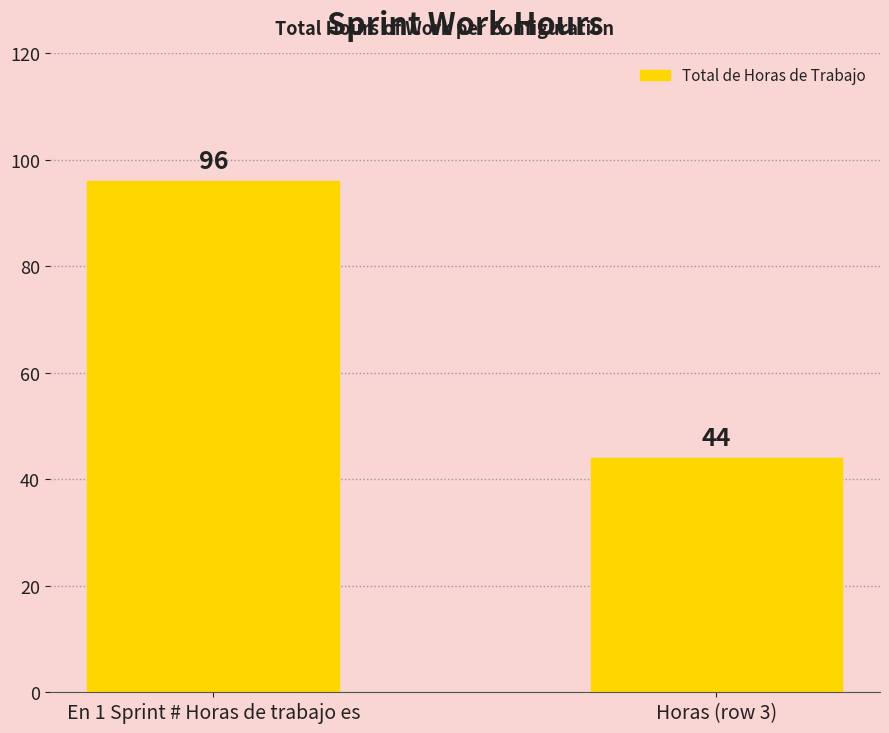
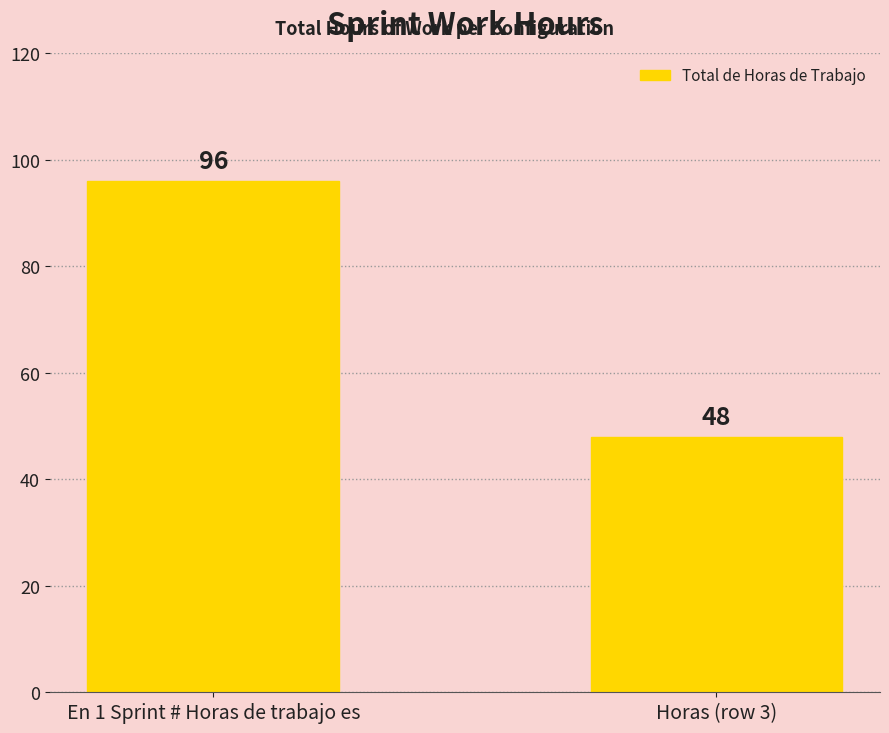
  {
    "En 1 Sprint # Horas de trabajo es": 96,
-   "Horas (row 3)": 44
+   "Horas (row 3)": 48
  }
